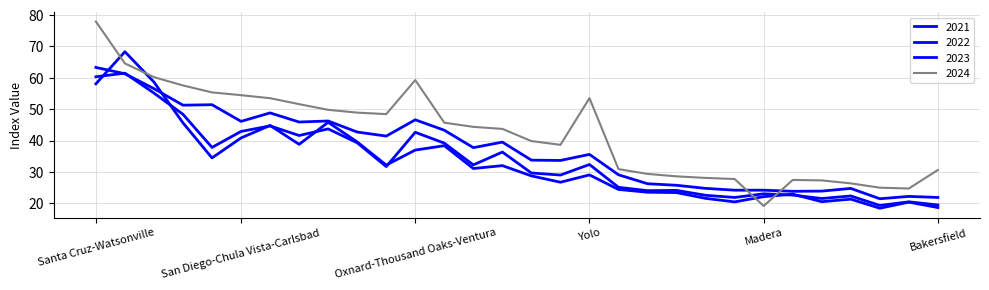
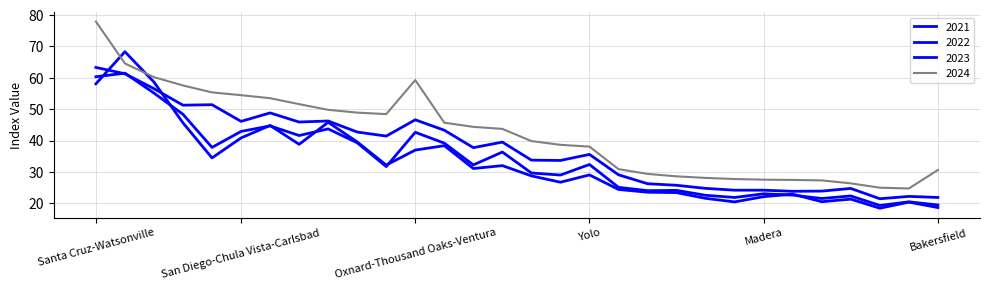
  {
    "2024": {
      "Santa Cruz-Watsonville": 78,
      "San Diego-Chula Vista-Carlsbad": 54,
      "Oxnard-Thousand Oaks-Ventura": 59,
-     "Yolo": 54,
-     "Madera": 19,
+     "Yolo": 38,
+     "Madera": 28,
      "Bakersfield": 31
    }
  }
